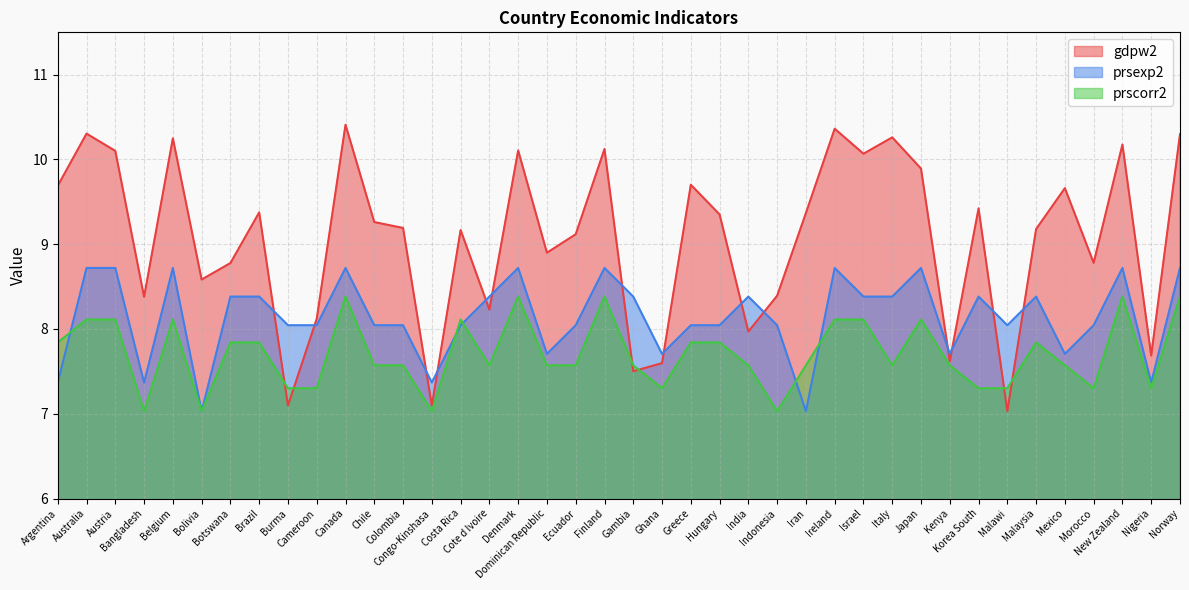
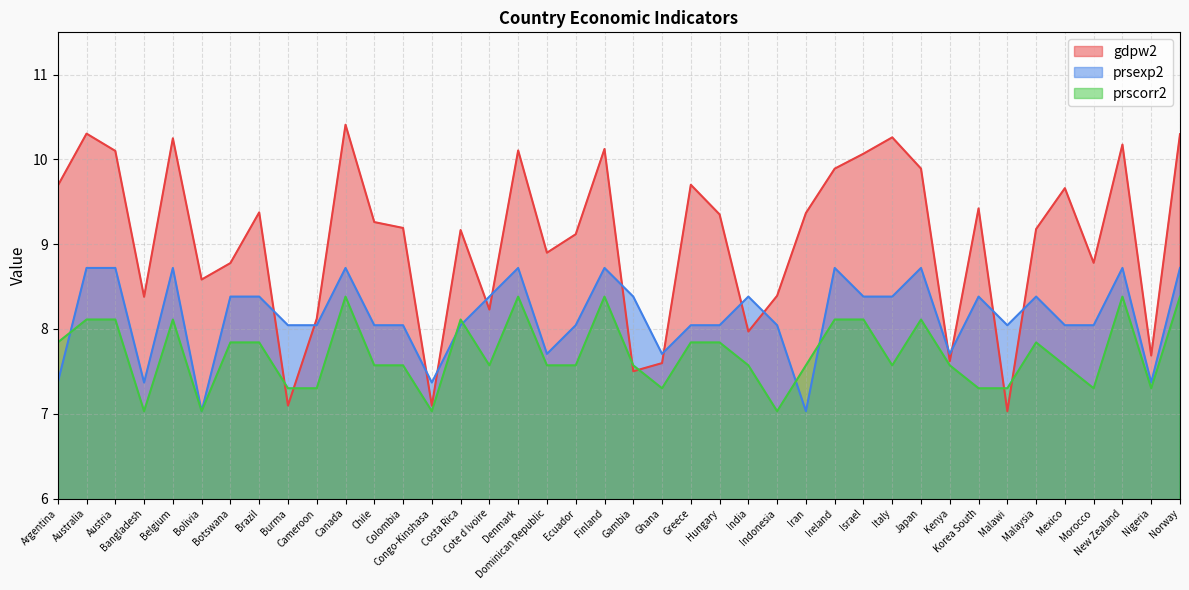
  {
    "gdpw2": {
      "Argentina": 9.7,
      "Australia": 10.3,
      "Austria": 10.1,
      "Bangladesh": 8.4,
      "Belgium": 10.3,
      "Bolivia": 8.6,
      "Botswana": 8.8,
      "Brazil": 9.4,
      "Burma": 7.1,
      "Cameroon": 8.1,
      "Canada": 10.4,
      "Chile": 9.3,
      "Colombia": 9.2,
      "Congo-Kinshasa": 7.1,
      "Costa Rica": 9.2,
      "Cote d Ivoire": 8.2,
      "Denmark": 10.1,
      "Dominican Republic": 8.9,
      "Ecuador": 9.1,
      "Finland": 10.1,
      "Gambia": 7.5,
      "Ghana": 7.6,
      "Greece": 9.7,
      "Hungary": 9.4,
      "India": 8.0,
      "Indonesia": 8.4,
      "Iran": 9.4,
-     "Ireland": 10.4,
+     "Ireland": 9.9,
      "Israel": 10.1,
      "Italy": 10.3,
      "Japan": 9.9,
      "Kenya": 7.6,
      "Korea South": 9.4,
      "Malawi": 7.0,
      "Malaysia": 9.2,
      "Mexico": 9.7,
      "Morocco": 8.8,
      "New Zealand": 10.2,
      "Nigeria": 7.7,
      "Norway": 10.3
    },
    "prsexp2": {
      "Argentina": 7.4,
      "Australia": 8.7,
      "Austria": 8.7,
      "Bangladesh": 7.4,
      "Belgium": 8.7,
      "Botswana": 8.4,
      "Brazil": 8.4,
      "Burma": 8.0,
      "Cameroon": 8.0,
      "Canada": 8.7,
      "Chile": 8.0,
      "Colombia": 8.0,
      "Congo-Kinshasa": 7.4,
      "Costa Rica": 8.0,
      "Cote d Ivoire": 8.4,
      "Denmark": 8.7,
      "Dominican Republic": 7.7,
      "Ecuador": 8.0,
      "Finland": 8.7,
      "Gambia": 8.4,
      "Ghana": 7.7,
      "Greece": 8.0,
      "Hungary": 8.0,
      "India": 8.4,
      "Indonesia": 8.0,
      "Iran": 7.0,
      "Ireland": 8.7,
      "Israel": 8.4,
      "Italy": 8.4,
      "Japan": 8.7,
      "Kenya": 7.7,
      "Korea South": 8.4,
      "Malawi": 8.0,
      "Malaysia": 8.4,
-     "Mexico": 7.7,
+     "Mexico": 8.0,
      "Morocco": 8.0,
      "New Zealand": 8.7,
      "Nigeria": 7.4,
      "Norway": 8.7
    },
    "prscorr2": {
      "Argentina": 7.8,
      "Australia": 8.1,
      "Austria": 8.1,
      "Bangladesh": 7.0,
      "Belgium": 8.1,
      "Botswana": 7.8,
      "Brazil": 7.8,
      "Burma": 7.3,
      "Cameroon": 7.3,
      "Canada": 8.4,
      "Chile": 7.6,
      "Colombia": 7.6,
      "Congo-Kinshasa": 7.0,
      "Costa Rica": 8.1,
      "Cote d Ivoire": 7.6,
      "Denmark": 8.4,
      "Dominican Republic": 7.6,
      "Ecuador": 7.6,
      "Finland": 8.4,
      "Gambia": 7.6,
      "Ghana": 7.3,
      "Greece": 7.8,
      "Hungary": 7.8,
      "India": 7.6,
      "Indonesia": 7.0,
      "Iran": 7.6,
      "Ireland": 8.1,
      "Israel": 8.1,
      "Italy": 7.6,
      "Japan": 8.1,
      "Kenya": 7.6,
      "Korea South": 7.3,
      "Malawi": 7.3,
      "Malaysia": 7.8,
      "Mexico": 7.6,
      "Morocco": 7.3,
      "New Zealand": 8.4,
      "Nigeria": 7.3,
      "Norway": 8.4
    }
  }
